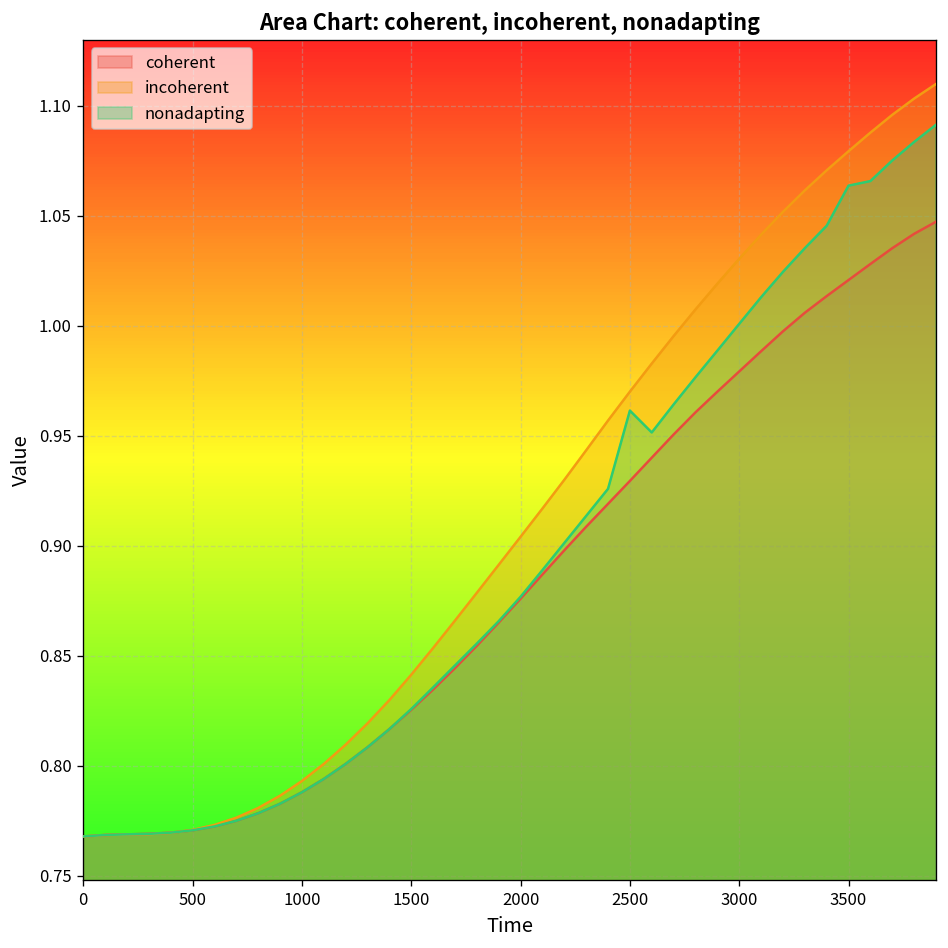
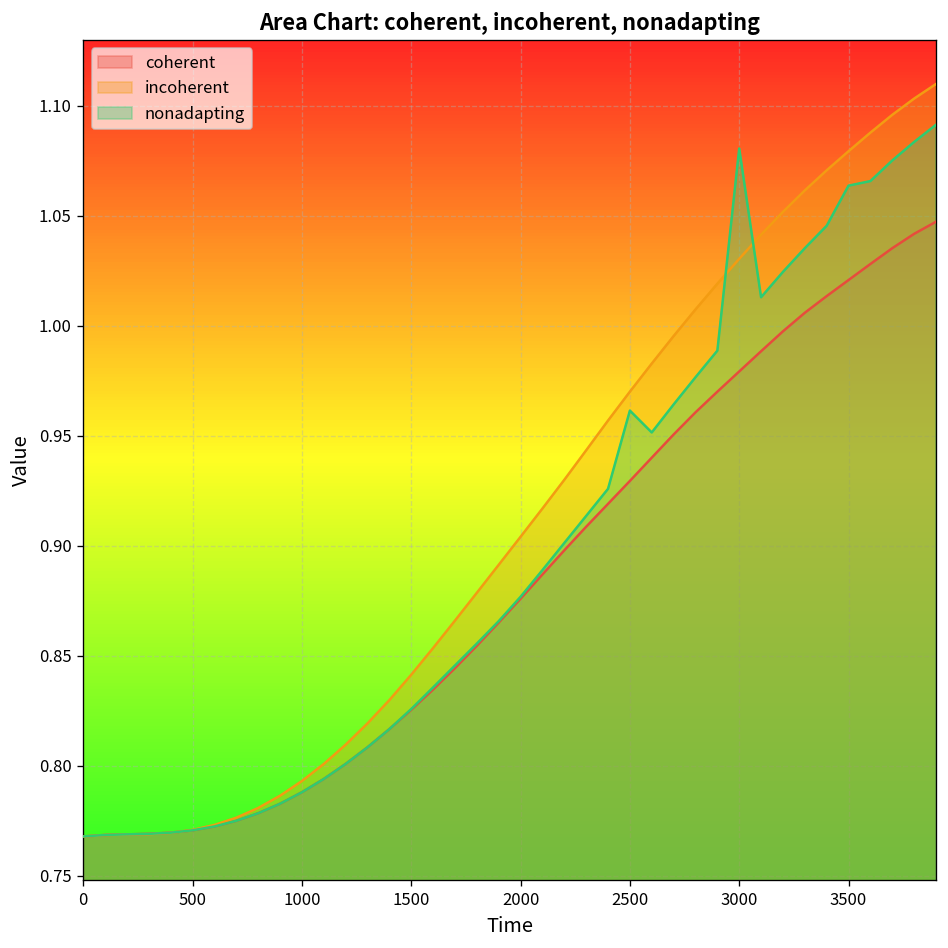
  {
    "nonadapting": {
      "2500": 0.961,
-     "3000": 1.001,
+     "3000": 1.081,
      "3500": 1.064
    }
  }
